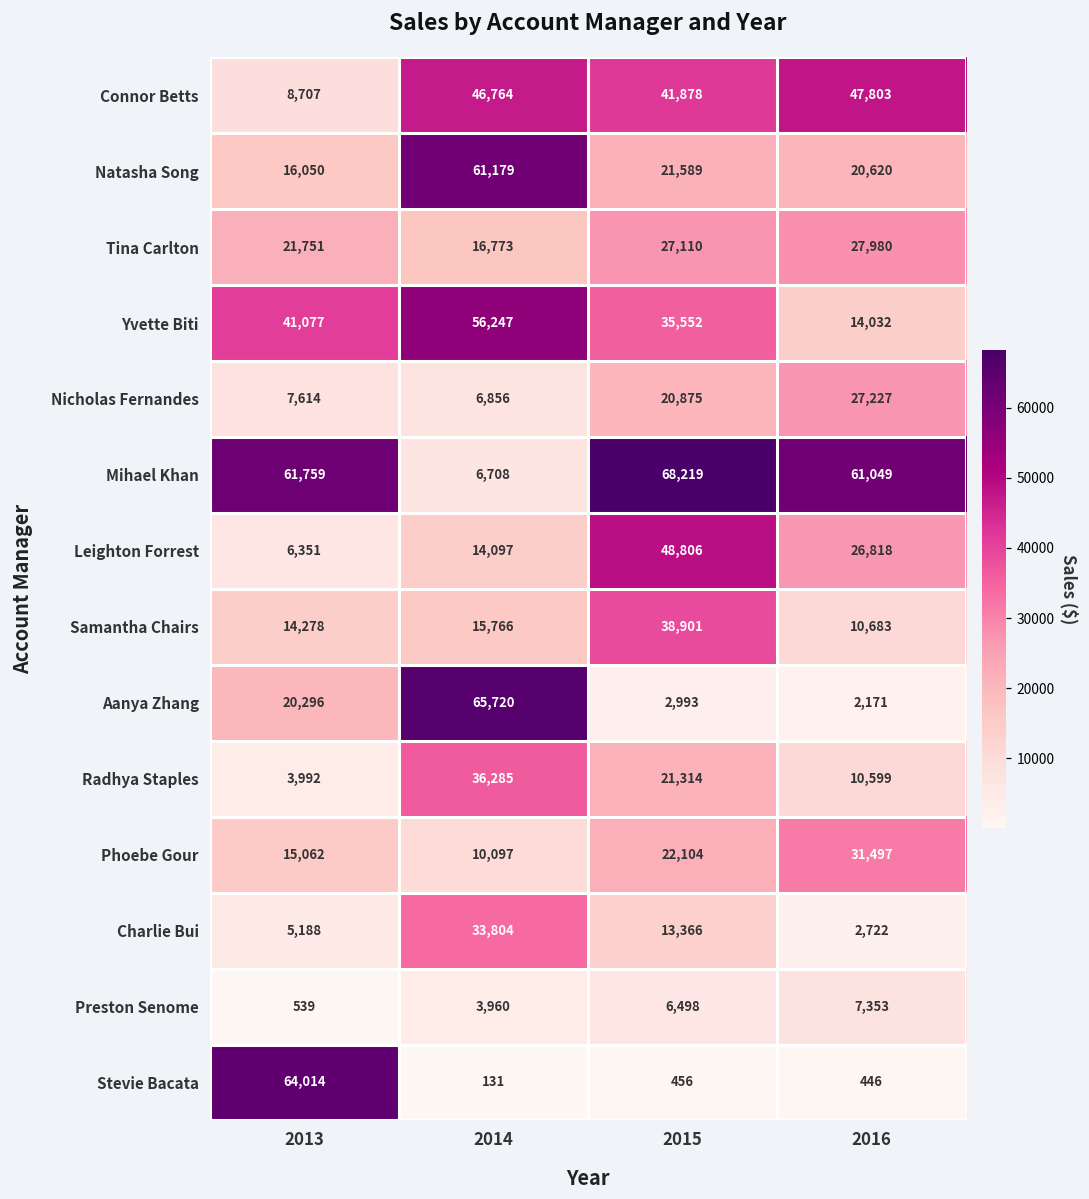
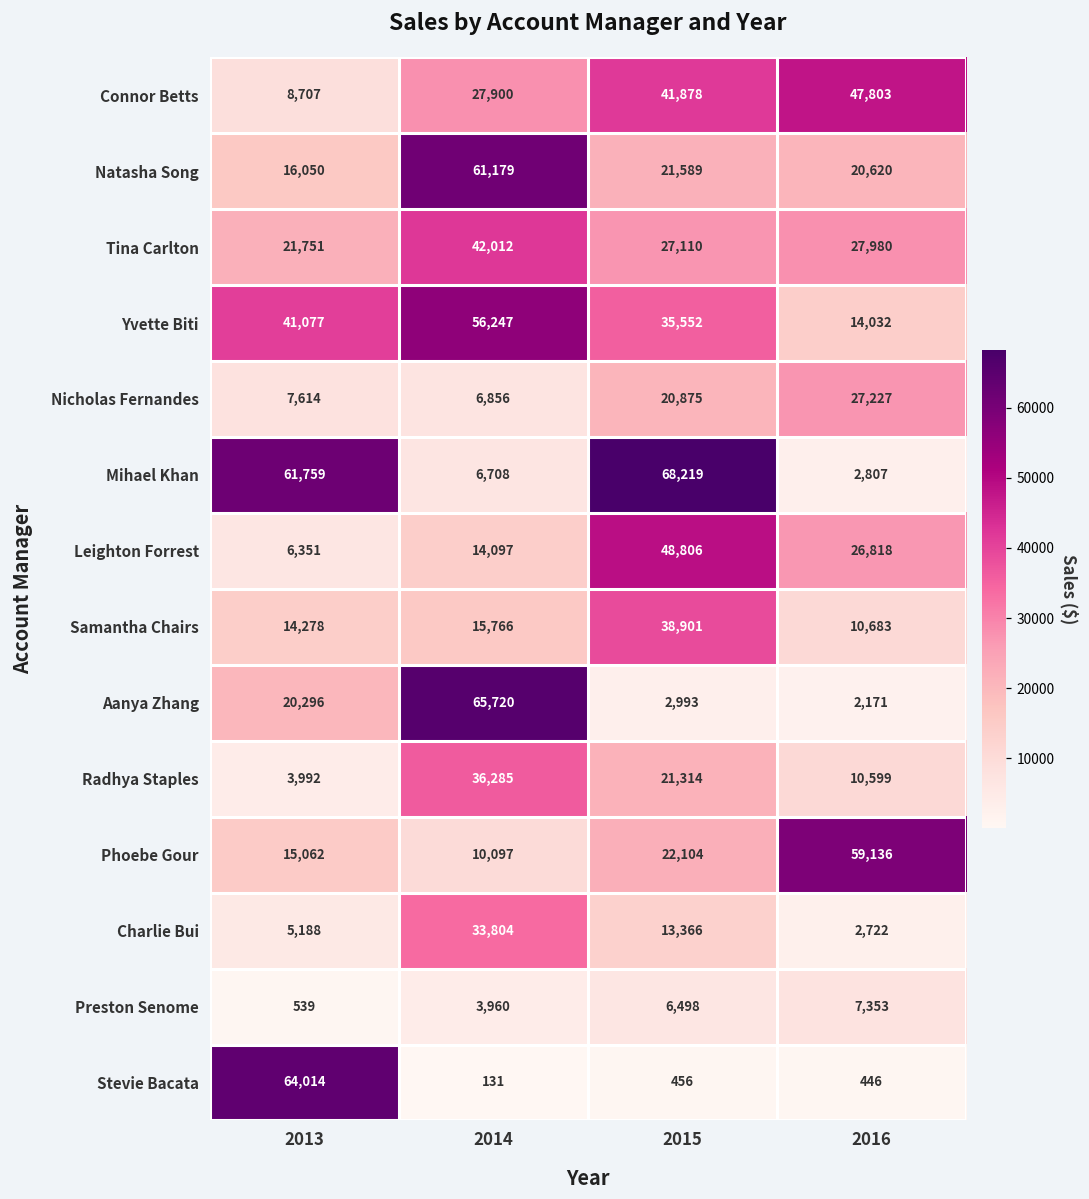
  {
    "Connor Betts": {
      "2013": "8,707",
-     "2014": "46,764",
+     "2014": "27,900",
      "2015": "41,878",
      "2016": "47,803"
    },
    "Natasha Song": {
      "2013": "16,050",
      "2014": "61,179",
      "2015": "21,589",
      "2016": "20,620"
    },
    "Tina Carlton": {
      "2013": "21,751",
-     "2014": "16,773",
+     "2014": "42,012",
      "2015": "27,110",
      "2016": "27,980"
    },
    "Yvette Biti": {
      "2013": "41,077",
      "2014": "56,247",
      "2015": "35,552",
      "2016": "14,032"
    },
    "Nicholas Fernandes": {
      "2013": "7,614",
      "2014": "6,856",
      "2015": "20,875",
      "2016": "27,227"
    },
    "Mihael Khan": {
      "2013": "61,759",
      "2014": "6,708",
      "2015": "68,219",
-     "2016": "61,049"
+     "2016": "2,807"
    },
    "Leighton Forrest": {
      "2013": "6,351",
      "2014": "14,097",
      "2015": "48,806",
      "2016": "26,818"
    },
    "Samantha Chairs": {
      "2013": "14,278",
      "2014": "15,766",
      "2015": "38,901",
      "2016": "10,683"
    },
    "Aanya Zhang": {
      "2013": "20,296",
      "2014": "65,720",
      "2015": "2,993",
      "2016": "2,171"
    },
    "Radhya Staples": {
      "2013": "3,992",
      "2014": "36,285",
      "2015": "21,314",
      "2016": "10,599"
    },
    "Phoebe Gour": {
      "2013": "15,062",
      "2014": "10,097",
      "2015": "22,104",
-     "2016": "31,497"
+     "2016": "59,136"
    },
    "Charlie Bui": {
      "2013": "5,188",
      "2014": "33,804",
      "2015": "13,366",
      "2016": "2,722"
    },
    "Preston Senome": {
      "2013": "539",
      "2014": "3,960",
      "2015": "6,498",
      "2016": "7,353"
    },
    "Stevie Bacata": {
      "2013": "64,014",
      "2014": "131",
      "2015": "456",
      "2016": "446"
    }
  }
